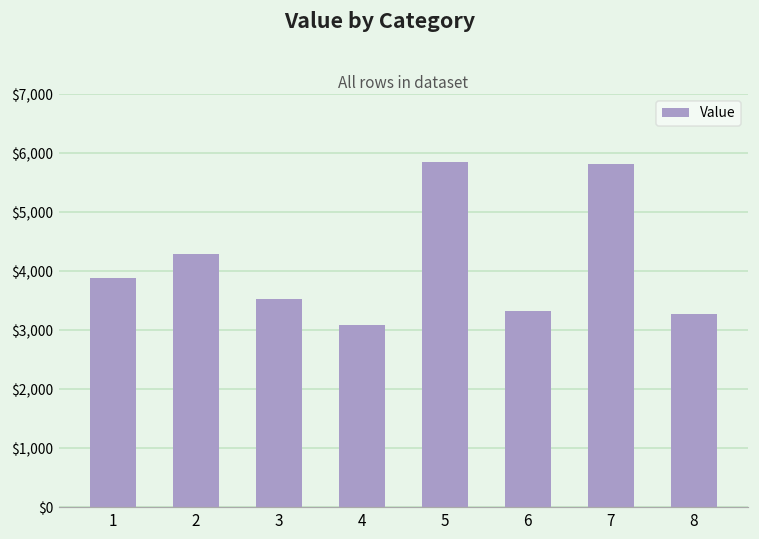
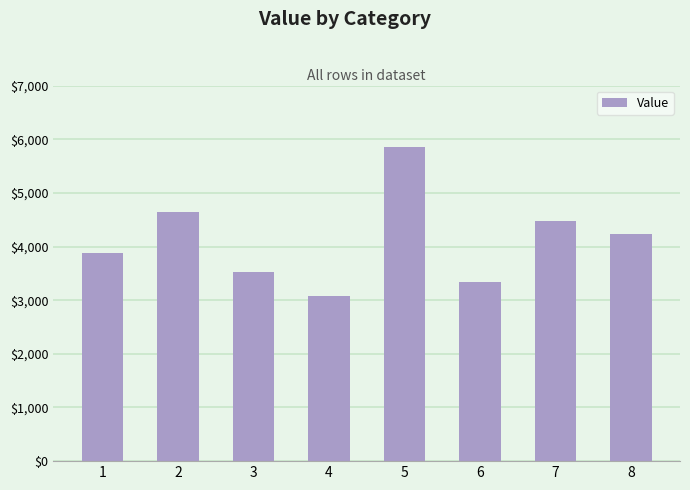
  {
    "1": "$3,900",
-   "2": "$4,300",
+   "2": "$4,600",
    "3": "$3,500",
    "4": "$3,100",
    "5": "$5,800",
    "6": "$3,300",
-   "7": "$5,800",
-   "8": "$3,300"
+   "7": "$4,500",
+   "8": "$4,200"
  }
